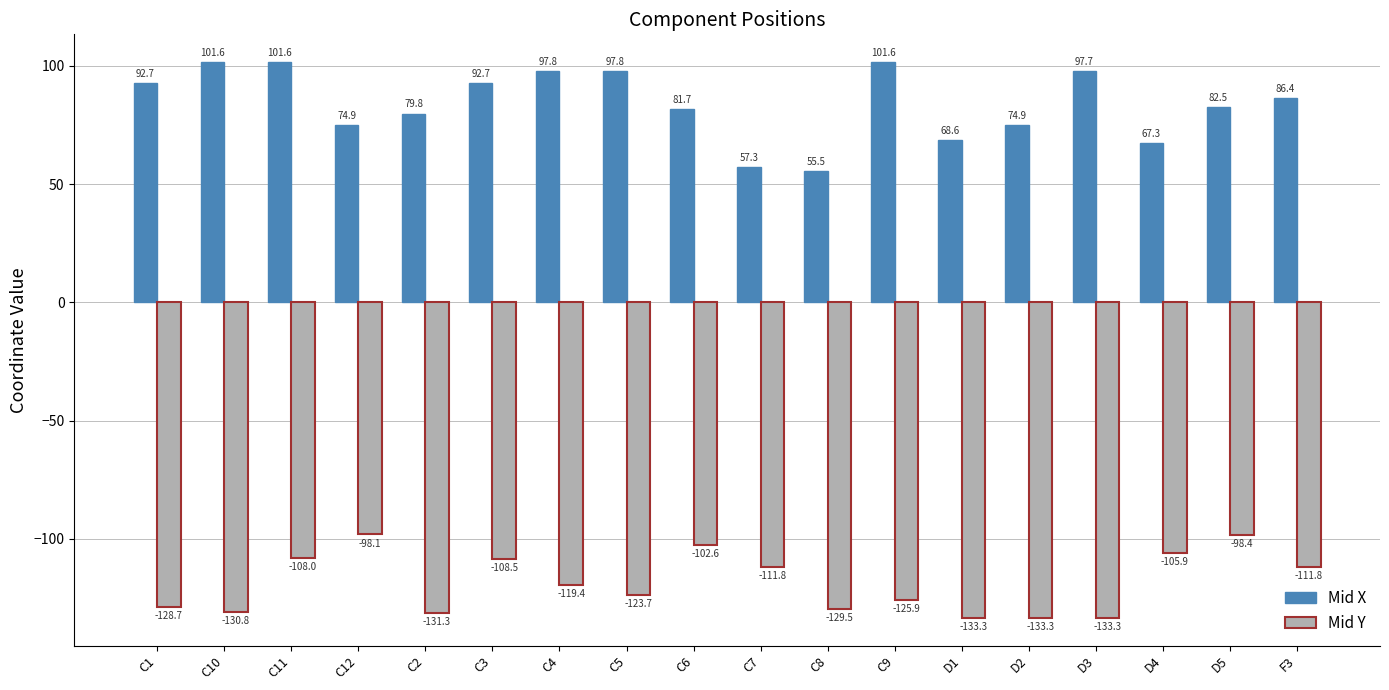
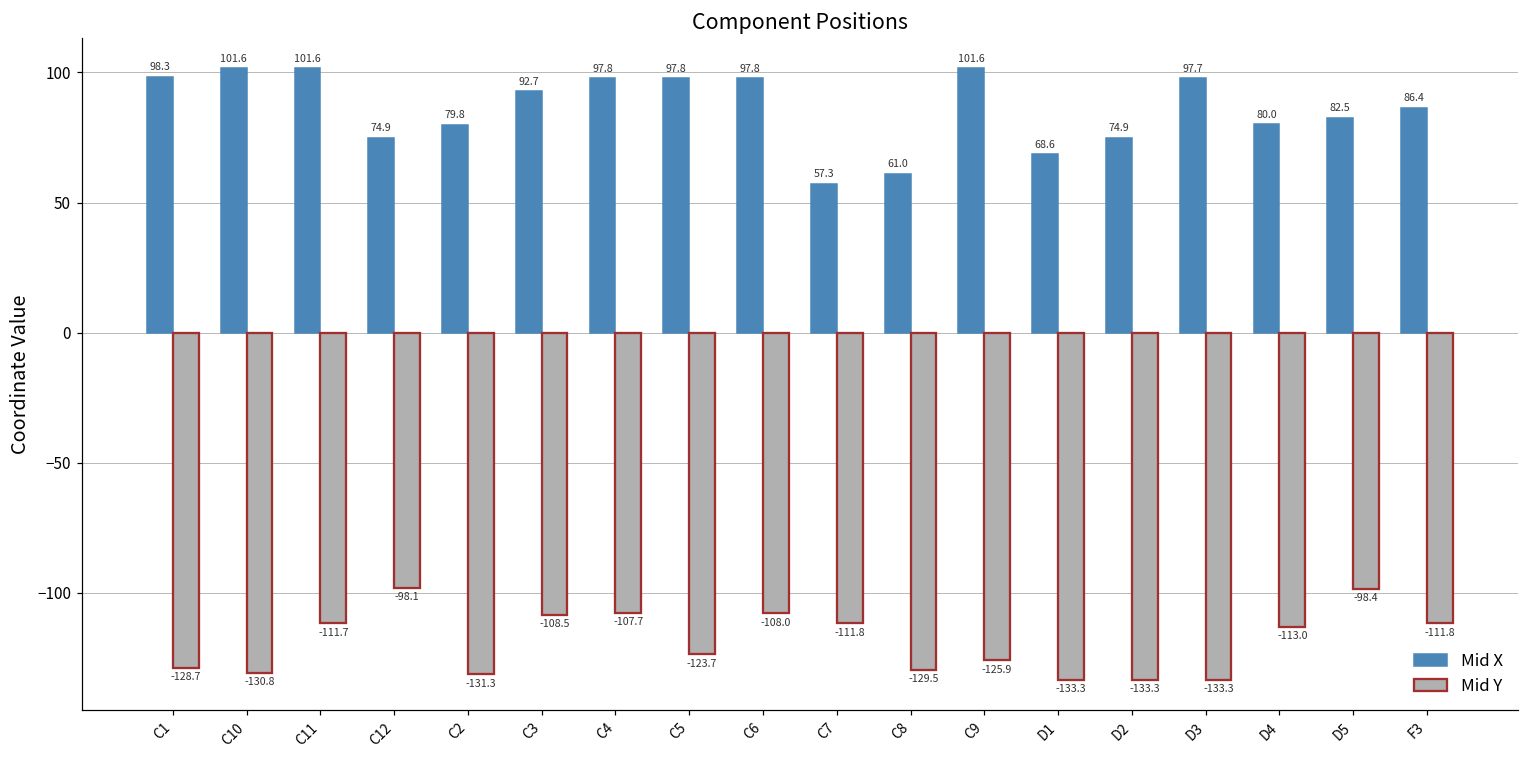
  {
    "Mid X": {
-     "C1": 92.7,
+     "C1": 98.3,
      "C10": 101.6,
      "C11": 101.6,
      "C12": 74.9,
      "C2": 79.8,
      "C3": 92.7,
      "C4": 97.8,
      "C5": 97.8,
-     "C6": 81.7,
+     "C6": 97.8,
      "C7": 57.3,
-     "C8": 55.5,
+     "C8": 61.0,
      "C9": 101.6,
      "D1": 68.6,
      "D2": 74.9,
      "D3": 97.7,
-     "D4": 67.3,
+     "D4": 80.0,
      "D5": 82.5,
      "F3": 86.4
    },
    "Mid Y": {
      "C1": -128.7,
      "C10": -130.8,
-     "C11": -108.0,
+     "C11": -111.7,
      "C12": -98.1,
      "C2": -131.3,
      "C3": -108.5,
-     "C4": -119.4,
+     "C4": -107.7,
      "C5": -123.7,
-     "C6": -102.6,
+     "C6": -108.0,
      "C7": -111.8,
      "C8": -129.5,
      "C9": -125.9,
      "D1": -133.3,
      "D2": -133.3,
      "D3": -133.3,
-     "D4": -105.9,
+     "D4": -113.0,
      "D5": -98.4,
      "F3": -111.8
    }
  }
